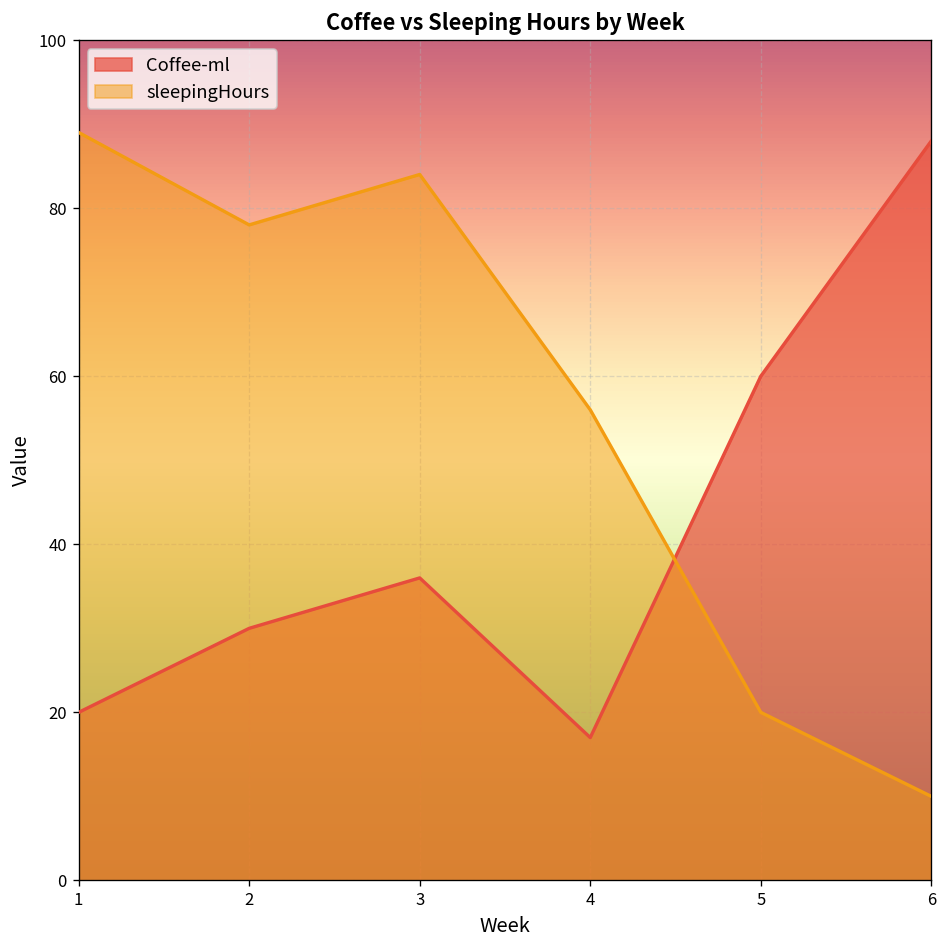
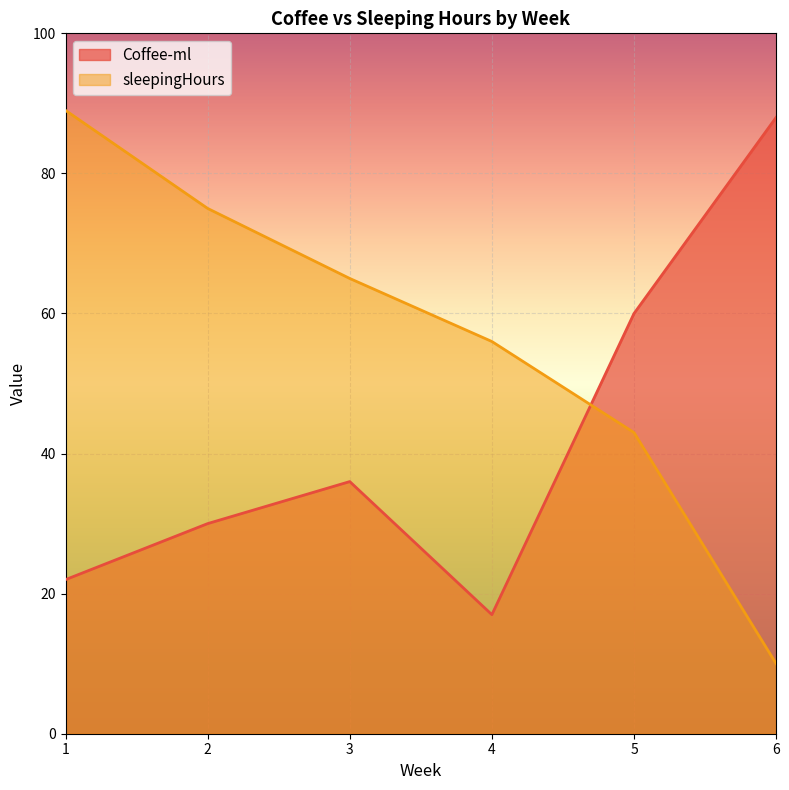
  {
    "Coffee-ml": {
-     "1": 20,
+     "1": 22,
      "2": 30,
      "3": 36,
      "4": 17,
      "5": 60,
      "6": 88
    },
    "sleepingHours": {
      "1": 89,
-     "2": 78,
-     "3": 84,
+     "2": 75,
+     "3": 65,
      "4": 56,
-     "5": 20,
+     "5": 43,
      "6": 10
    }
  }
